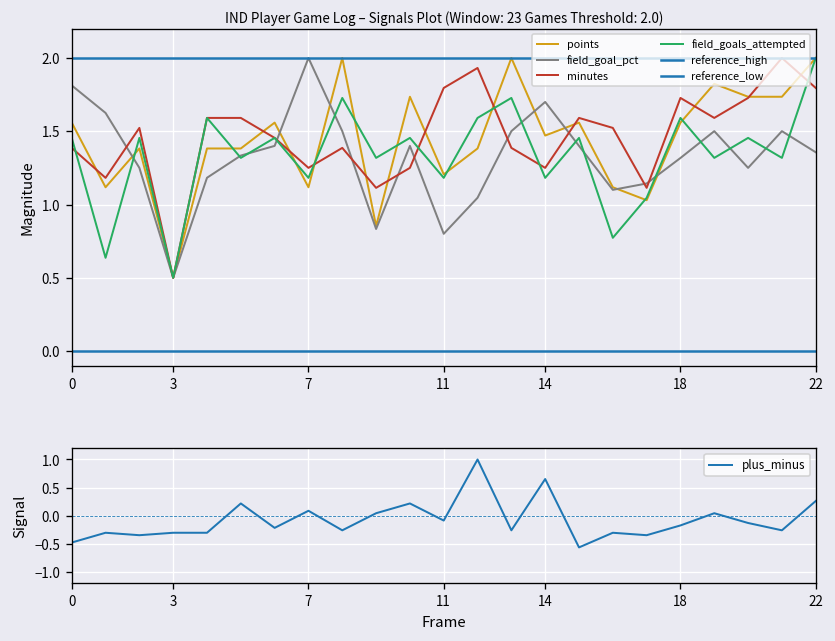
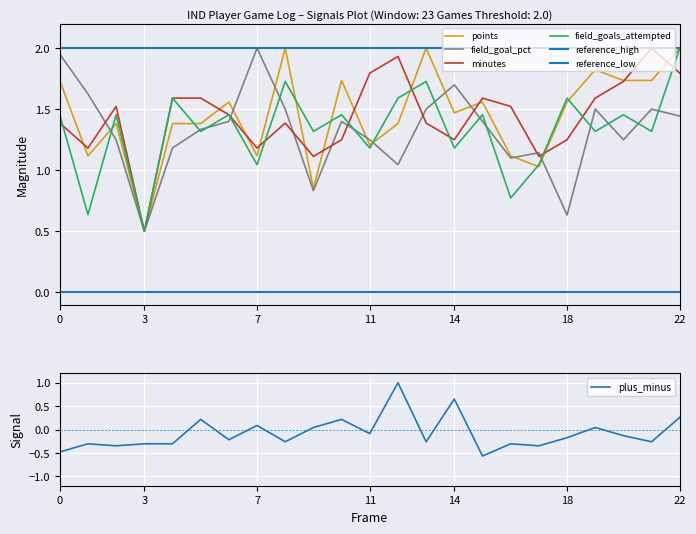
  {
    "IND Player Game Log – Signals Plot (Window: 23 Games Threshold: 2.0)": {
      "points": {
-       "0": 1.56,
+       "0": 1.74,
        "7": 1.12,
        "11": 1.21,
        "14": 1.47,
        "18": 1.56
      },
      "field_goal_pct": {
-       "0": 1.81,
+       "0": 1.95,
        "7": 2.00,
-       "11": 0.80,
+       "11": 1.25,
        "14": 1.70,
-       "18": 1.32,
-       "22": 1.36
+       "18": 0.63,
+       "22": 1.44
      },
      "minutes": {
        "0": 1.39,
-       "7": 1.25,
+       "7": 1.18,
        "11": 1.80,
        "14": 1.25,
-       "18": 1.73,
+       "18": 1.25,
        "22": 1.80
      },
      "field_goals_attempted": {
        "0": 1.45,
-       "7": 1.18,
+       "7": 1.05,
        "11": 1.18,
        "14": 1.18,
        "18": 1.59
      }
    }
  }
